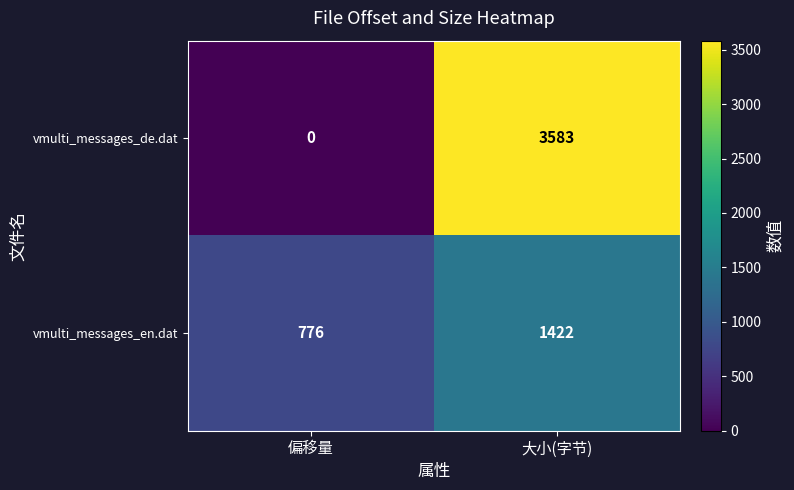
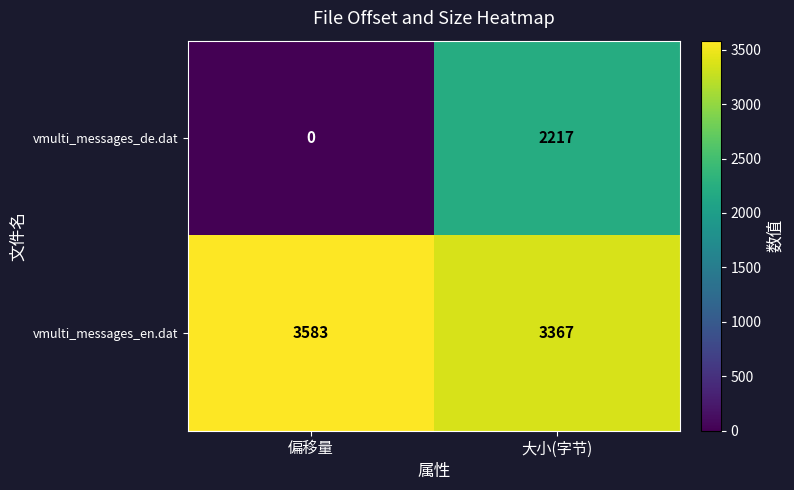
  {
    "vmulti_messages_de.dat": {
      "偏移量": 0,
-     "大小(字节)": 3583
+     "大小(字节)": 2217
    },
    "vmulti_messages_en.dat": {
-     "偏移量": 776,
-     "大小(字节)": 1422
+     "偏移量": 3583,
+     "大小(字节)": 3367
    }
  }
